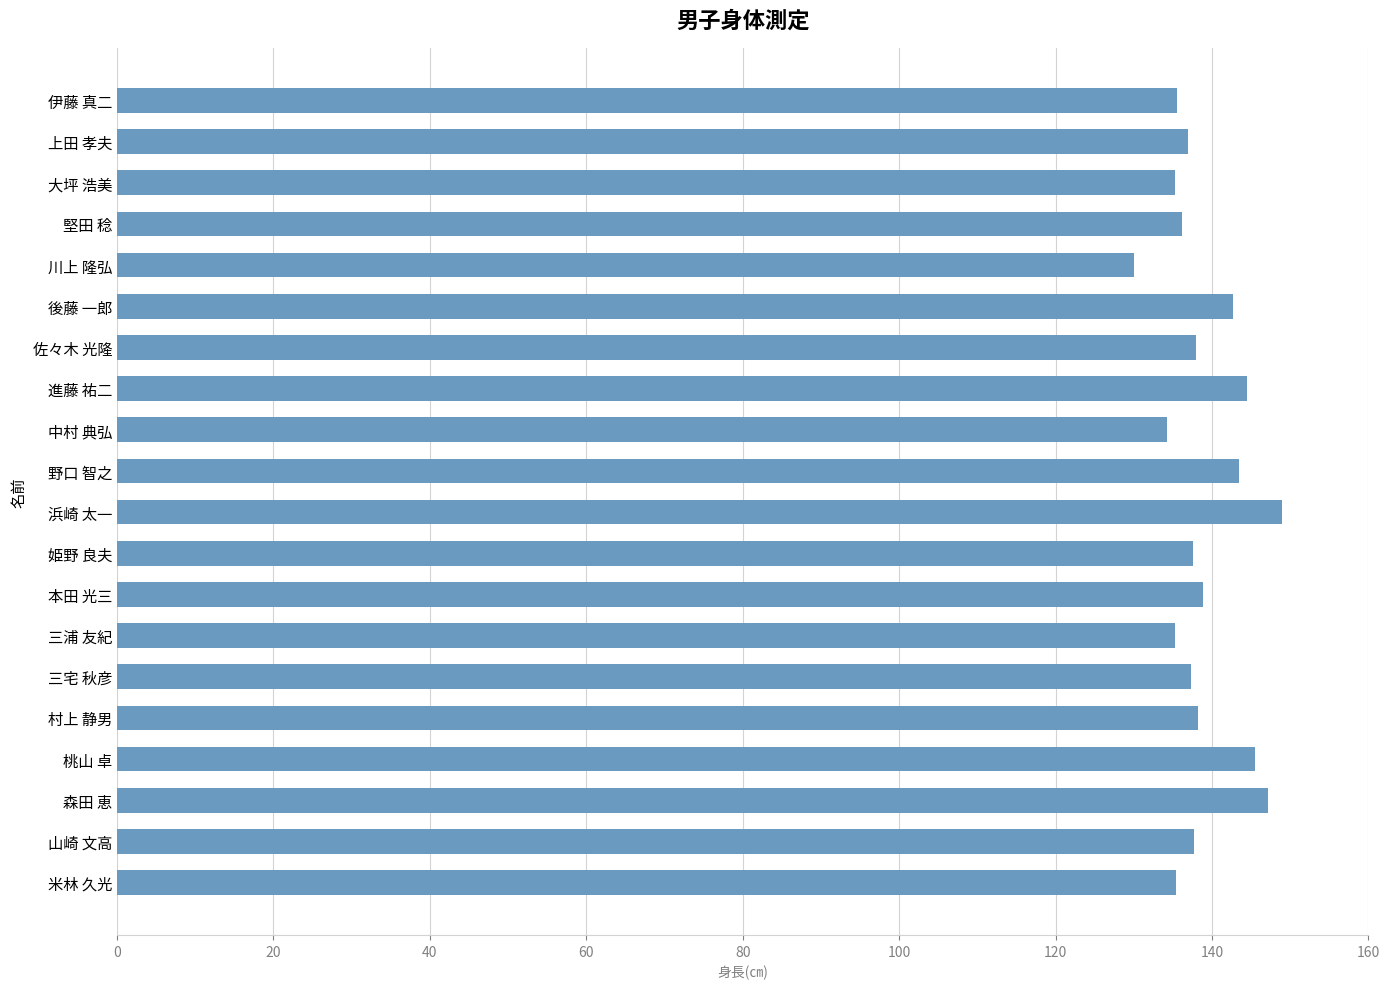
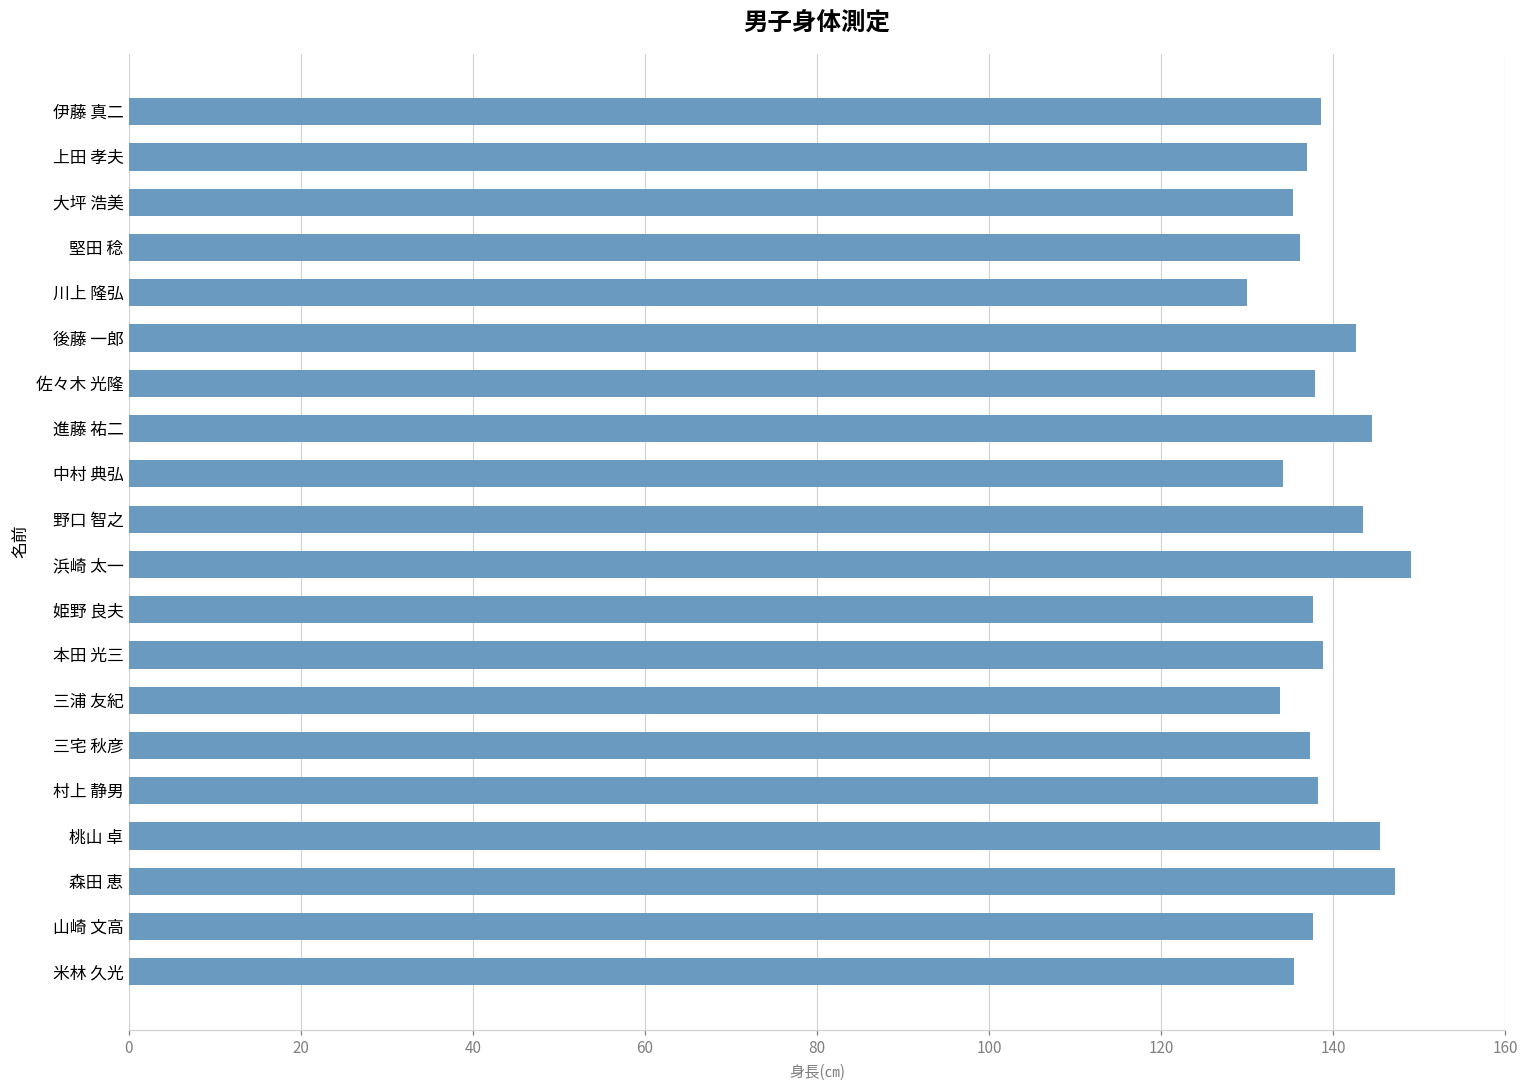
  {
-   "伊藤 真二": 136,
+   "伊藤 真二": 139,
    "上田 孝夫": 137,
    "大坪 浩美": 135,
    "堅田 稔": 136,
    "川上 隆弘": 130,
    "後藤 一郎": 143,
    "佐々木 光隆": 138,
    "進藤 祐二": 145,
    "中村 典弘": 134,
    "野口 智之": 144,
    "浜崎 太一": 149,
    "姫野 良夫": 138,
    "本田 光三": 139,
-   "三浦 友紀": 135,
+   "三浦 友紀": 134,
    "三宅 秋彦": 137,
    "村上 静男": 138,
    "桃山 卓": 146,
    "森田 恵": 147,
    "山崎 文高": 138,
    "米林 久光": 135
  }
